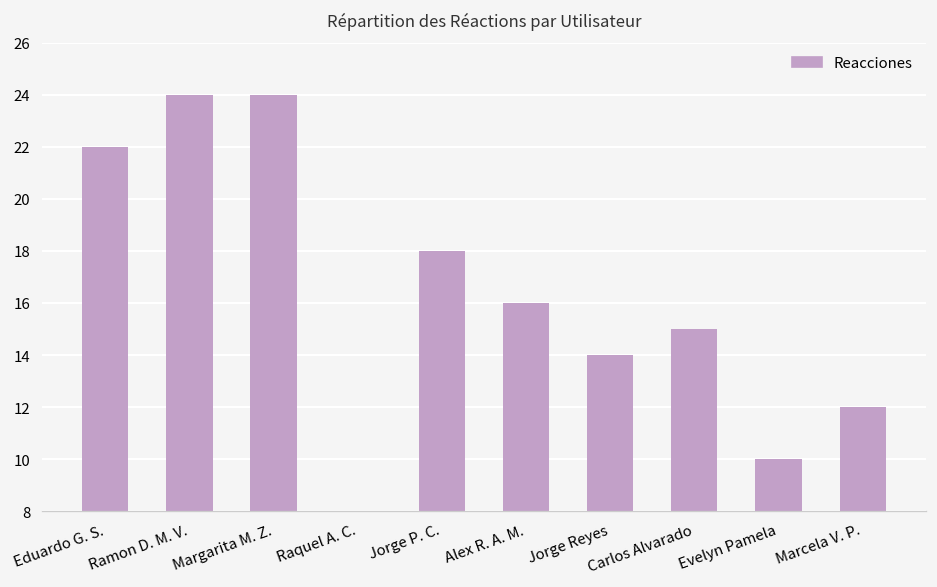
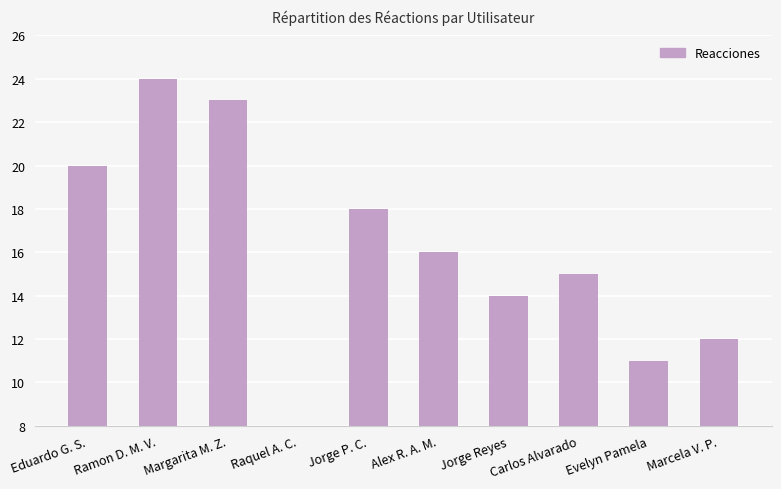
  {
-   "Eduardo G. S.": 22,
+   "Eduardo G. S.": 20,
    "Ramon D. M. V.": 24,
-   "Margarita M. Z.": 24,
+   "Margarita M. Z.": 23,
    "Jorge P. C.": 18,
    "Alex R. A. M.": 16,
    "Jorge Reyes": 14,
    "Carlos Alvarado": 15,
-   "Evelyn Pamela": 10,
+   "Evelyn Pamela": 11,
    "Marcela V. P.": 12
  }
